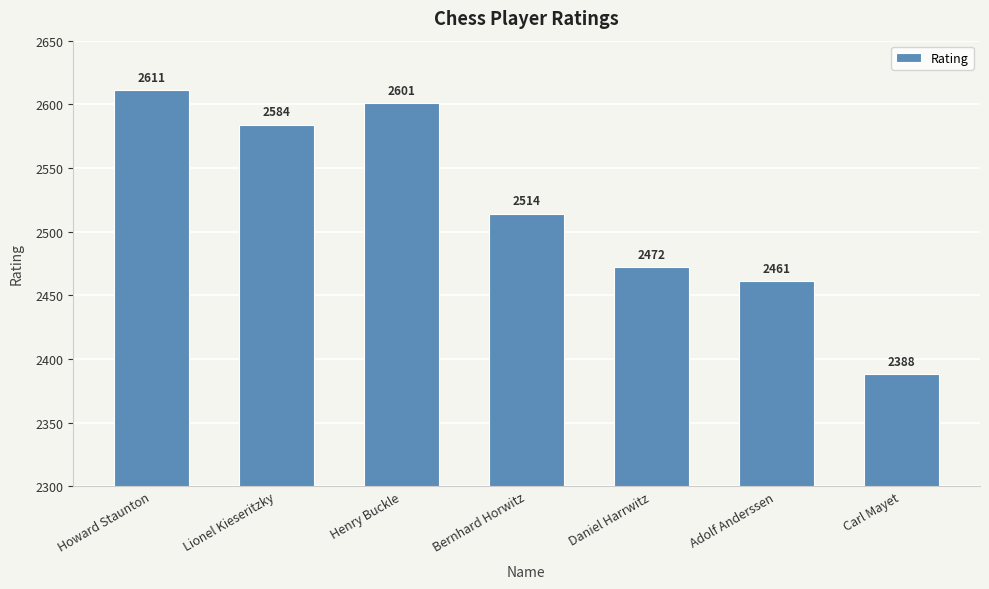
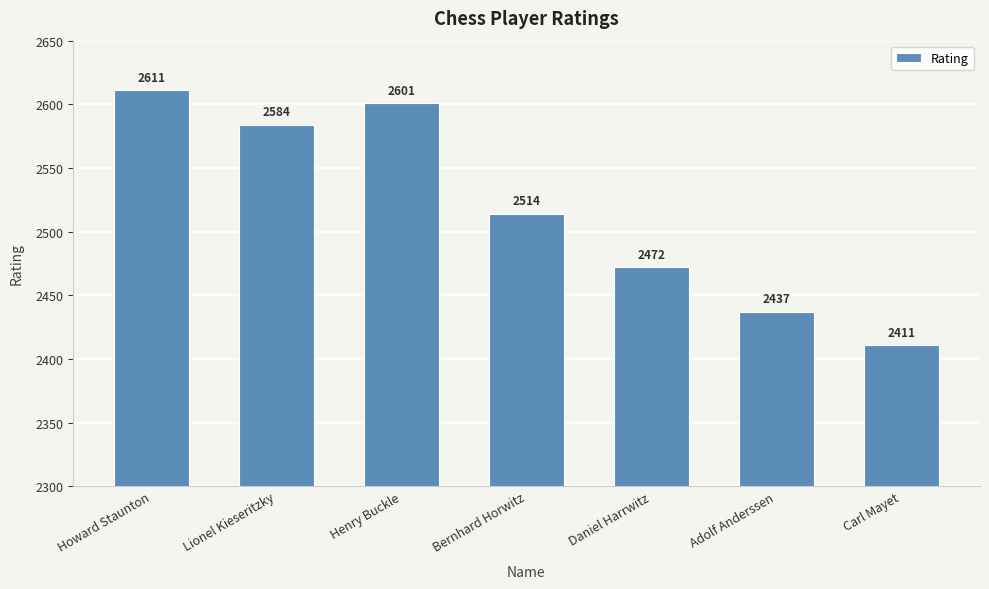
  {
    "Howard Staunton": 2611,
    "Lionel Kieseritzky": 2584,
    "Henry Buckle": 2601,
    "Bernhard Horwitz": 2514,
    "Daniel Harrwitz": 2472,
-   "Adolf Anderssen": 2461,
-   "Carl Mayet": 2388
+   "Adolf Anderssen": 2437,
+   "Carl Mayet": 2411
  }
